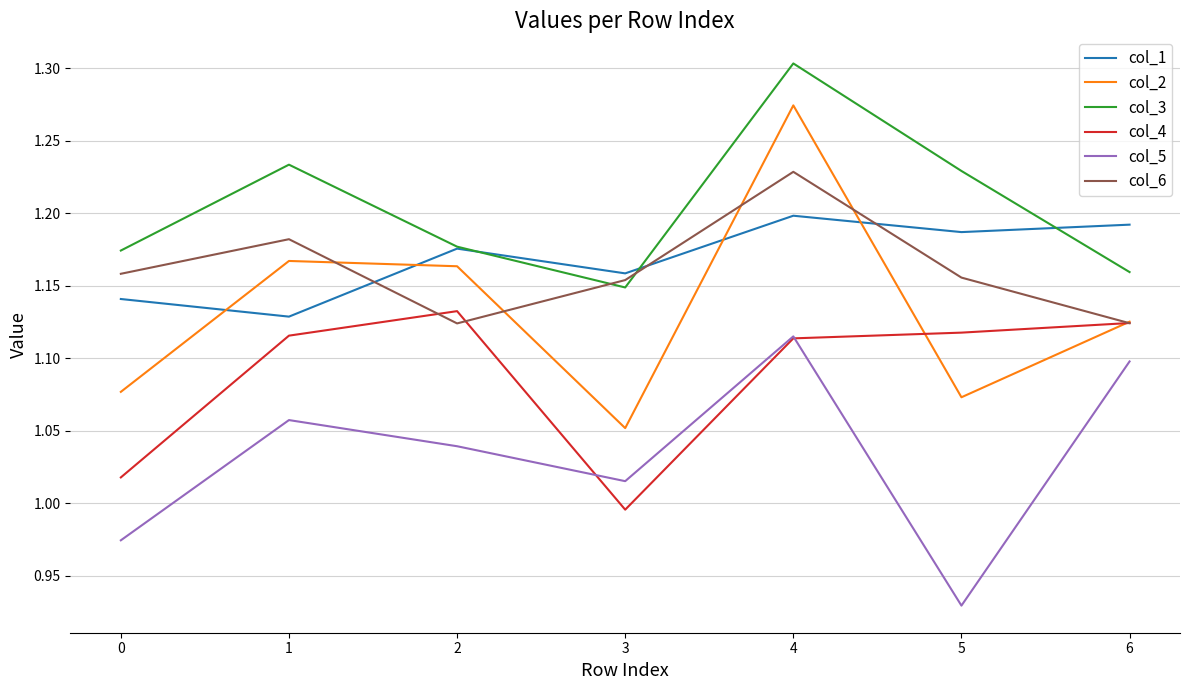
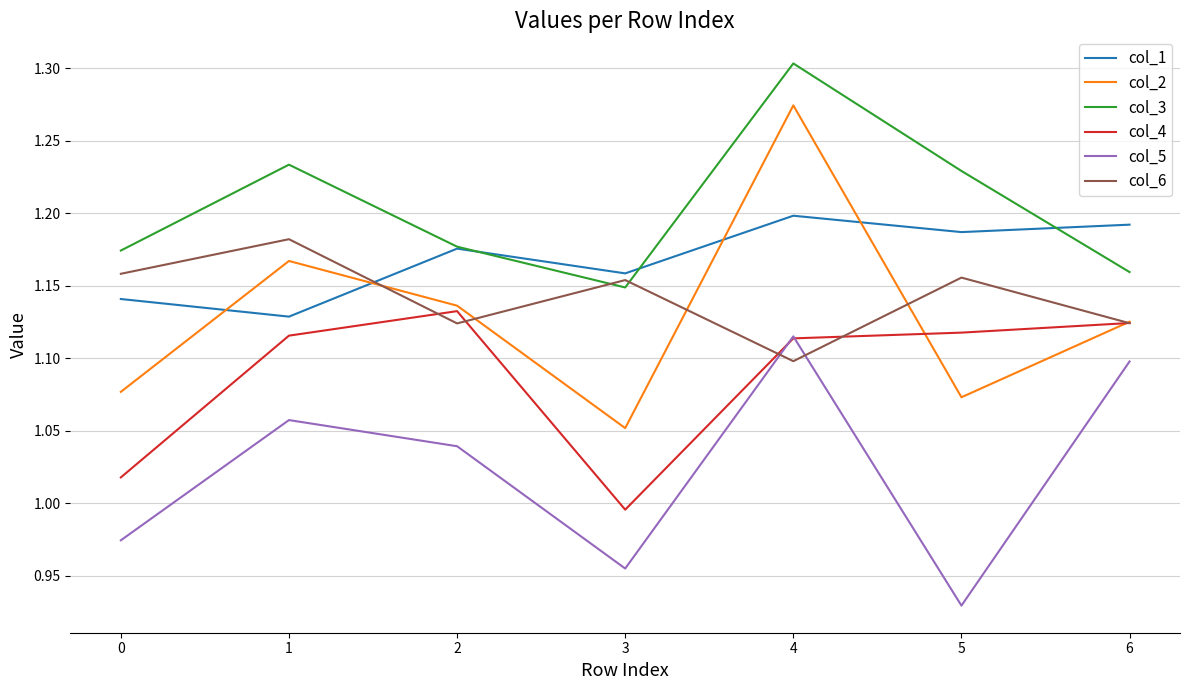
  {
    "col_1": {
      "0": 1.141,
      "1": 1.129,
      "3": 1.159,
      "4": 1.198,
      "5": 1.187,
      "6": 1.192
    },
    "col_2": {
      "0": 1.077,
      "1": 1.167,
-     "2": 1.164,
+     "2": 1.136,
      "3": 1.052,
      "4": 1.275,
      "5": 1.073
    },
    "col_3": {
      "0": 1.174,
      "1": 1.234,
      "3": 1.149,
      "4": 1.303,
      "5": 1.229,
      "6": 1.160
    },
    "col_4": {
      "0": 1.018,
      "1": 1.116,
      "2": 1.133,
      "3": 0.996,
      "5": 1.118
    },
    "col_5": {
      "0": 0.974,
      "1": 1.057,
      "2": 1.039,
-     "3": 1.015,
+     "3": 0.955,
      "5": 0.929,
      "6": 1.098
    },
    "col_6": {
      "0": 1.158,
      "1": 1.182,
      "2": 1.124,
      "3": 1.154,
-     "4": 1.229,
+     "4": 1.098,
      "5": 1.156
    }
  }
